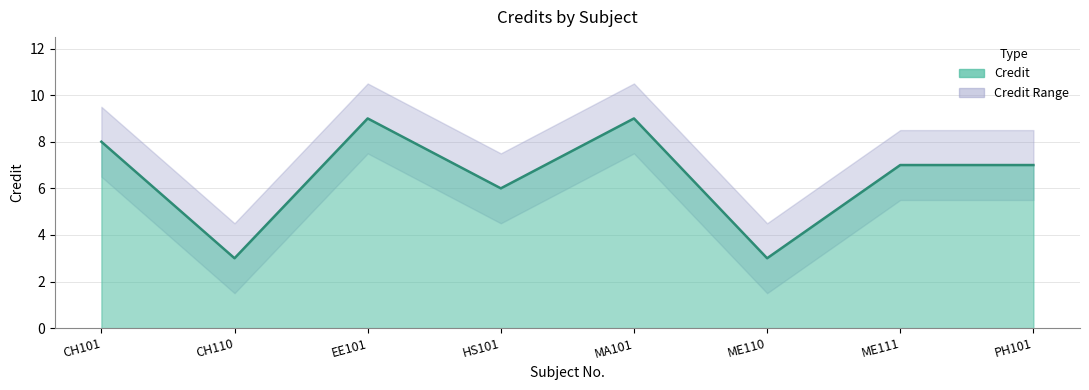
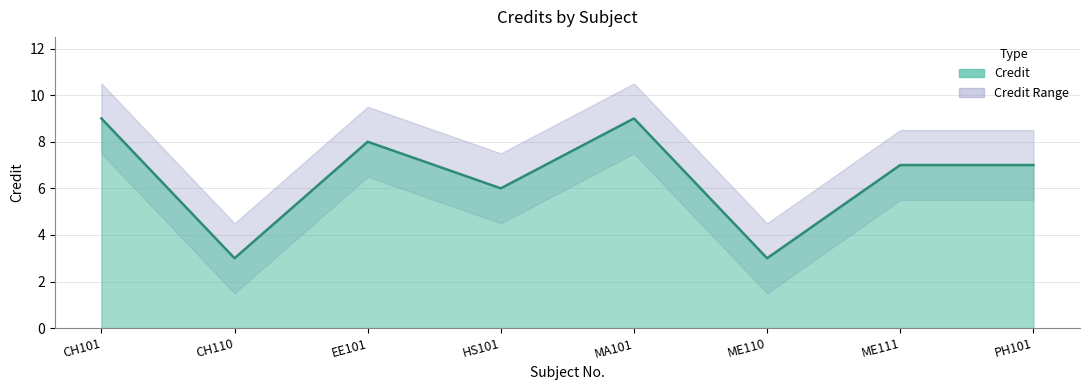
  {
    "Credit": {
-     "CH101": 8,
+     "CH101": 9,
      "CH110": 3,
-     "EE101": 9,
+     "EE101": 8,
      "HS101": 6,
      "MA101": 9,
      "ME110": 3,
      "ME111": 7,
      "PH101": 7
    }
  }
